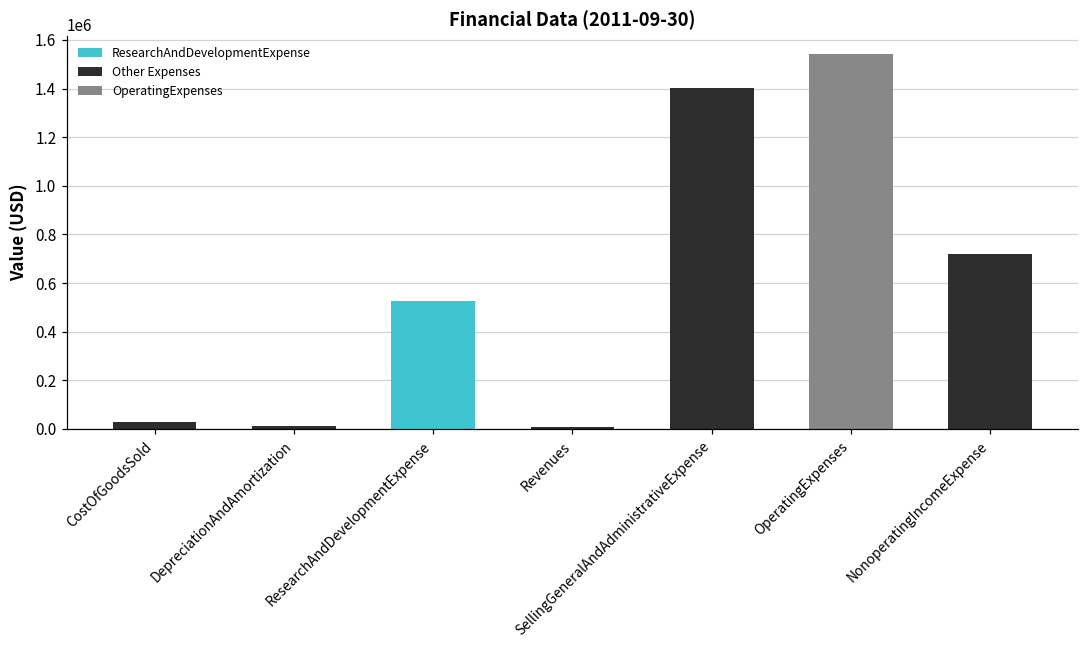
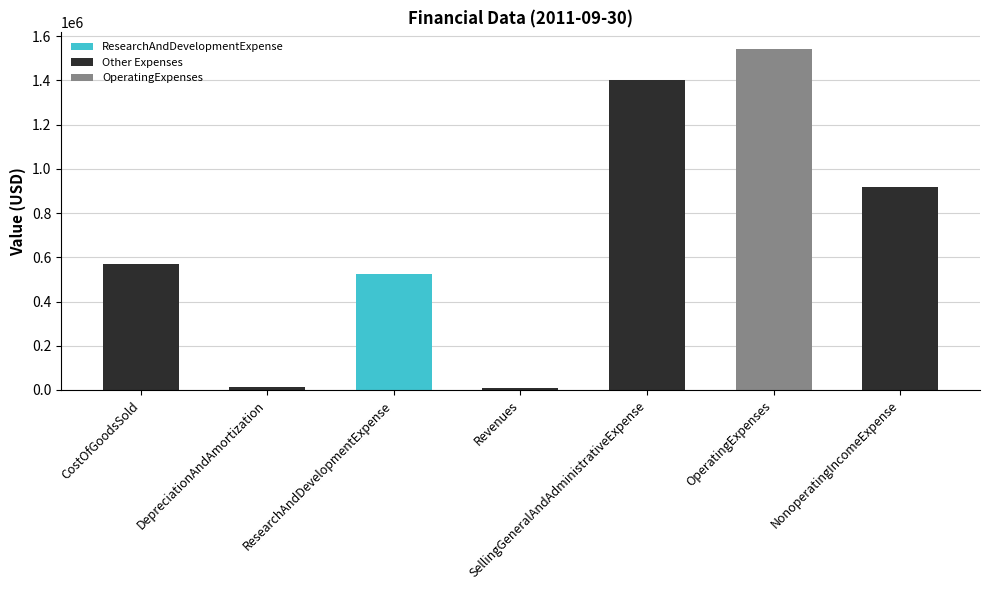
  {
-   "CostOfGoodsSold": 30000,
+   "CostOfGoodsSold": 570000,
    "DepreciationAndAmortization": 10000,
    "ResearchAndDevelopmentExpense": 530000,
    "SellingGeneralAndAdministrativeExpense": 1400000,
    "OperatingExpenses": 1540000,
-   "NonoperatingIncomeExpense": 720000
+   "NonoperatingIncomeExpense": 920000
  }
